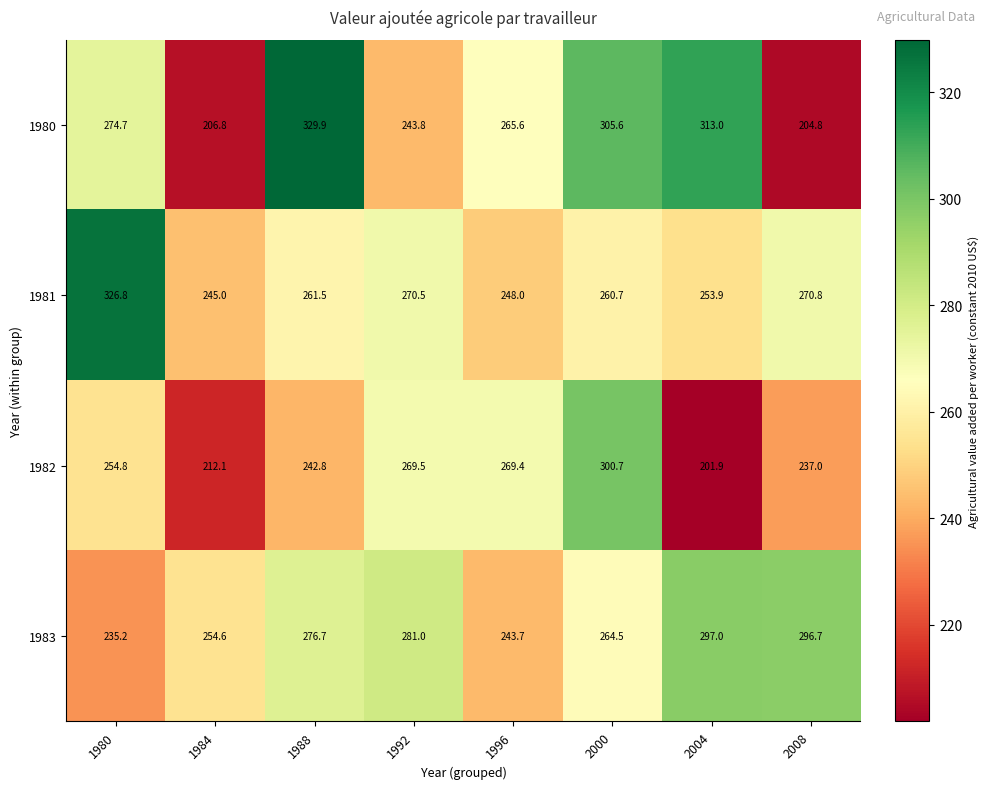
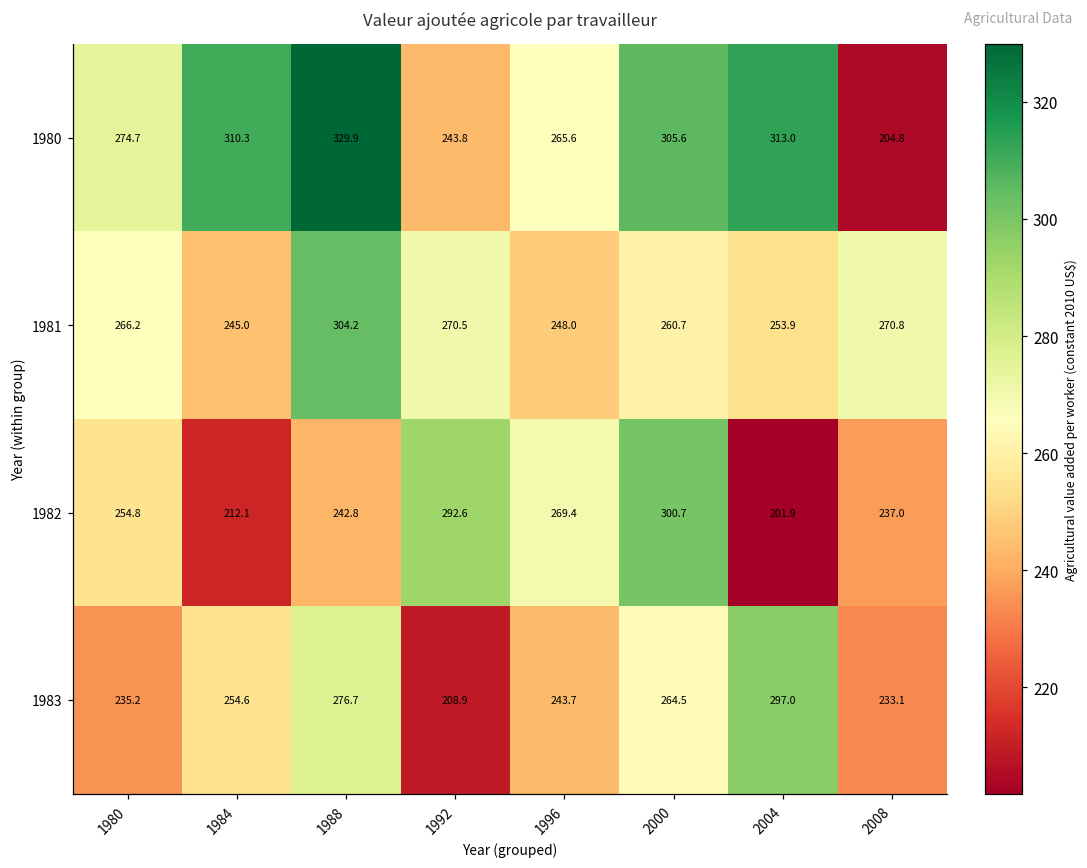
  {
    "1980": {
      "1980": 274.7,
-     "1984": 206.8,
+     "1984": 310.3,
      "1988": 329.9,
      "1992": 243.8,
      "1996": 265.6,
      "2000": 305.6,
      "2004": 313.0,
      "2008": 204.8
    },
    "1981": {
-     "1980": 326.8,
+     "1980": 266.2,
      "1984": 245.0,
-     "1988": 261.5,
+     "1988": 304.2,
      "1992": 270.5,
      "1996": 248.0,
      "2000": 260.7,
      "2004": 253.9,
      "2008": 270.8
    },
    "1982": {
      "1980": 254.8,
      "1984": 212.1,
      "1988": 242.8,
-     "1992": 269.5,
+     "1992": 292.6,
      "1996": 269.4,
      "2000": 300.7,
      "2004": 201.9,
      "2008": 237.0
    },
    "1983": {
      "1980": 235.2,
      "1984": 254.6,
      "1988": 276.7,
-     "1992": 281.0,
+     "1992": 208.9,
      "1996": 243.7,
      "2000": 264.5,
      "2004": 297.0,
-     "2008": 296.7
+     "2008": 233.1
    }
  }
